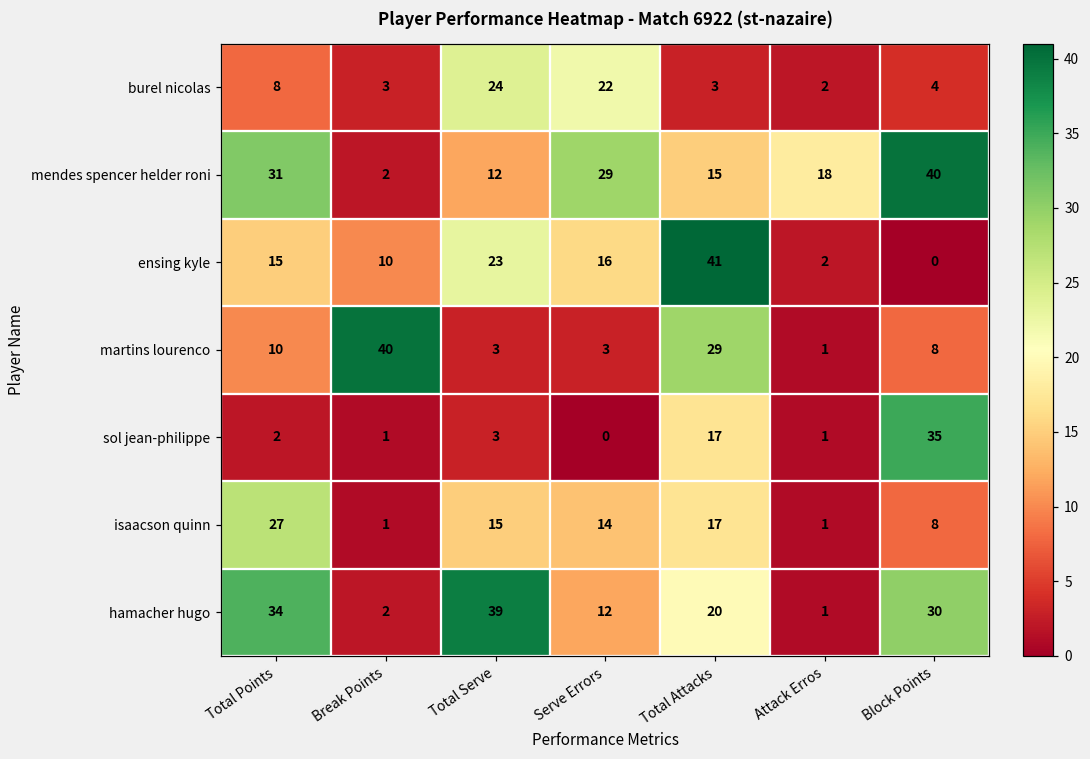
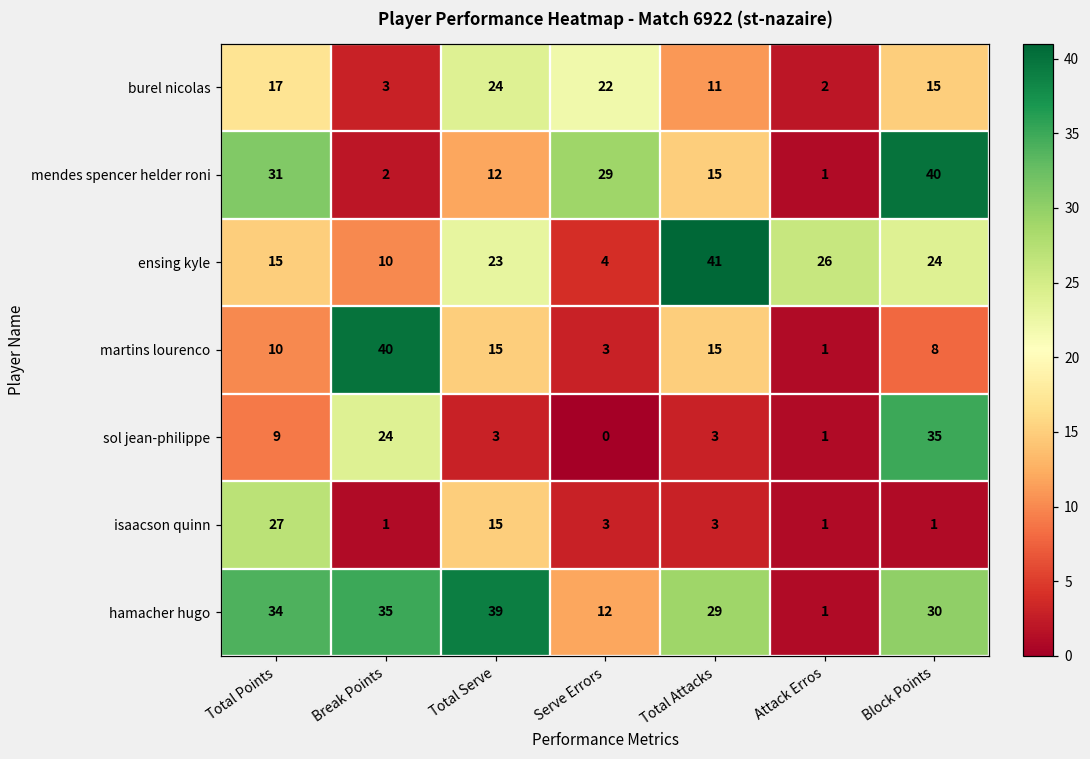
  {
    "burel nicolas": {
-     "Total Points": 8,
+     "Total Points": 17,
      "Break Points": 3,
      "Total Serve": 24,
      "Serve Errors": 22,
-     "Total Attacks": 3,
+     "Total Attacks": 11,
      "Attack Erros": 2,
-     "Block Points": 4
+     "Block Points": 15
    },
    "mendes spencer helder roni": {
      "Total Points": 31,
      "Break Points": 2,
      "Total Serve": 12,
      "Serve Errors": 29,
      "Total Attacks": 15,
-     "Attack Erros": 18,
+     "Attack Erros": 1,
      "Block Points": 40
    },
    "ensing kyle": {
      "Total Points": 15,
      "Break Points": 10,
      "Total Serve": 23,
-     "Serve Errors": 16,
+     "Serve Errors": 4,
      "Total Attacks": 41,
-     "Attack Erros": 2,
-     "Block Points": 0
+     "Attack Erros": 26,
+     "Block Points": 24
    },
    "martins lourenco": {
      "Total Points": 10,
      "Break Points": 40,
-     "Total Serve": 3,
+     "Total Serve": 15,
      "Serve Errors": 3,
-     "Total Attacks": 29,
+     "Total Attacks": 15,
      "Attack Erros": 1,
      "Block Points": 8
    },
    "sol jean-philippe": {
-     "Total Points": 2,
-     "Break Points": 1,
+     "Total Points": 9,
+     "Break Points": 24,
      "Total Serve": 3,
      "Serve Errors": 0,
-     "Total Attacks": 17,
+     "Total Attacks": 3,
      "Attack Erros": 1,
      "Block Points": 35
    },
    "isaacson quinn": {
      "Total Points": 27,
      "Break Points": 1,
      "Total Serve": 15,
-     "Serve Errors": 14,
-     "Total Attacks": 17,
+     "Serve Errors": 3,
+     "Total Attacks": 3,
      "Attack Erros": 1,
-     "Block Points": 8
+     "Block Points": 1
    },
    "hamacher hugo": {
      "Total Points": 34,
-     "Break Points": 2,
+     "Break Points": 35,
      "Total Serve": 39,
      "Serve Errors": 12,
-     "Total Attacks": 20,
+     "Total Attacks": 29,
      "Attack Erros": 1,
      "Block Points": 30
    }
  }
